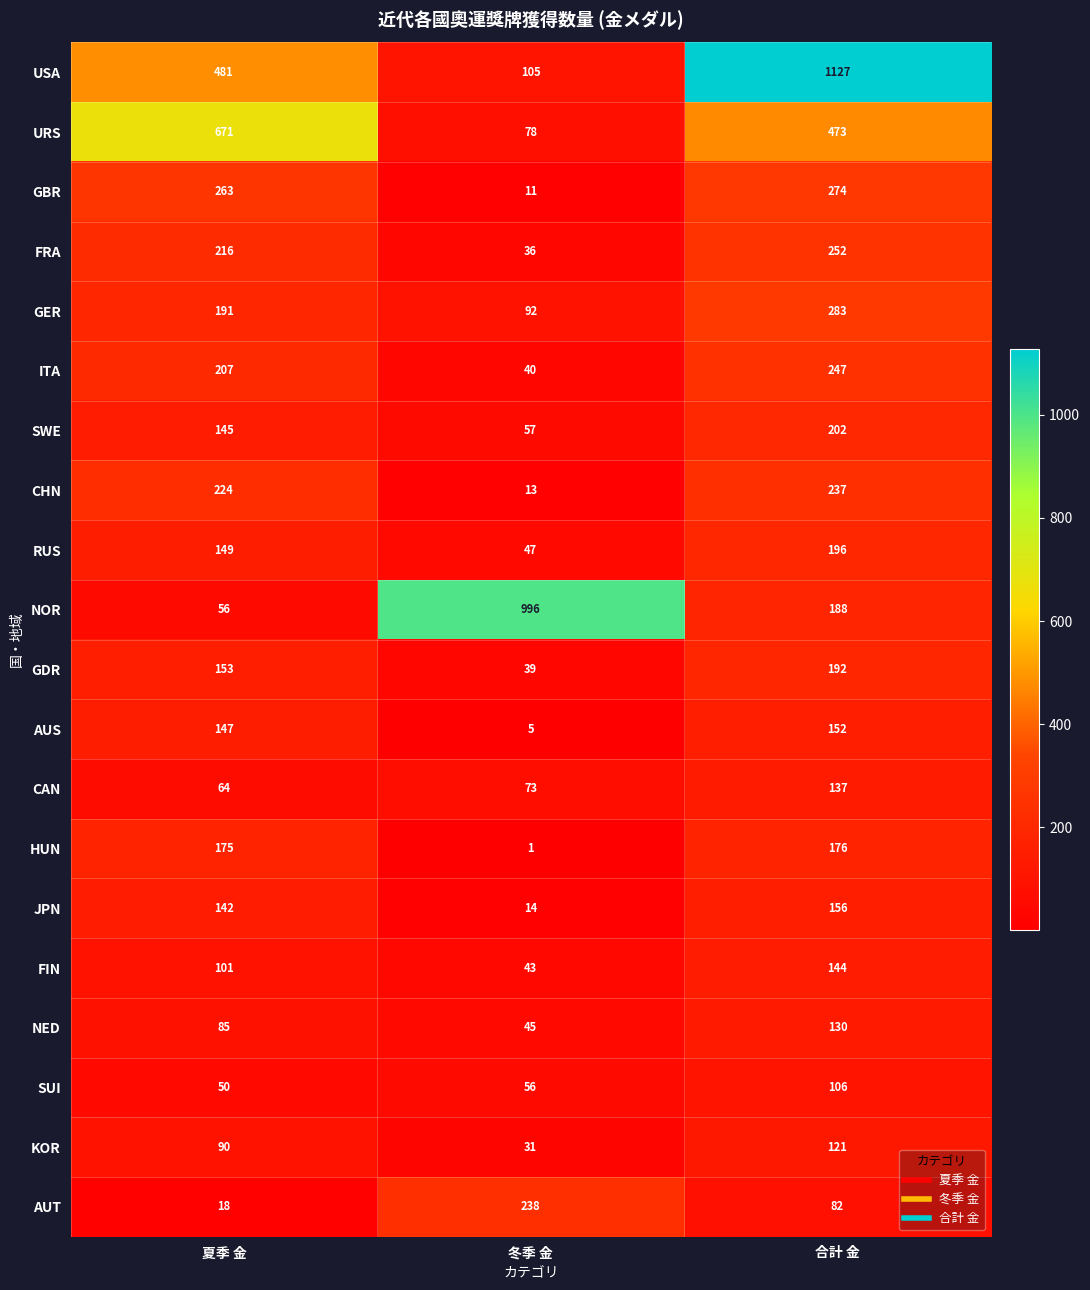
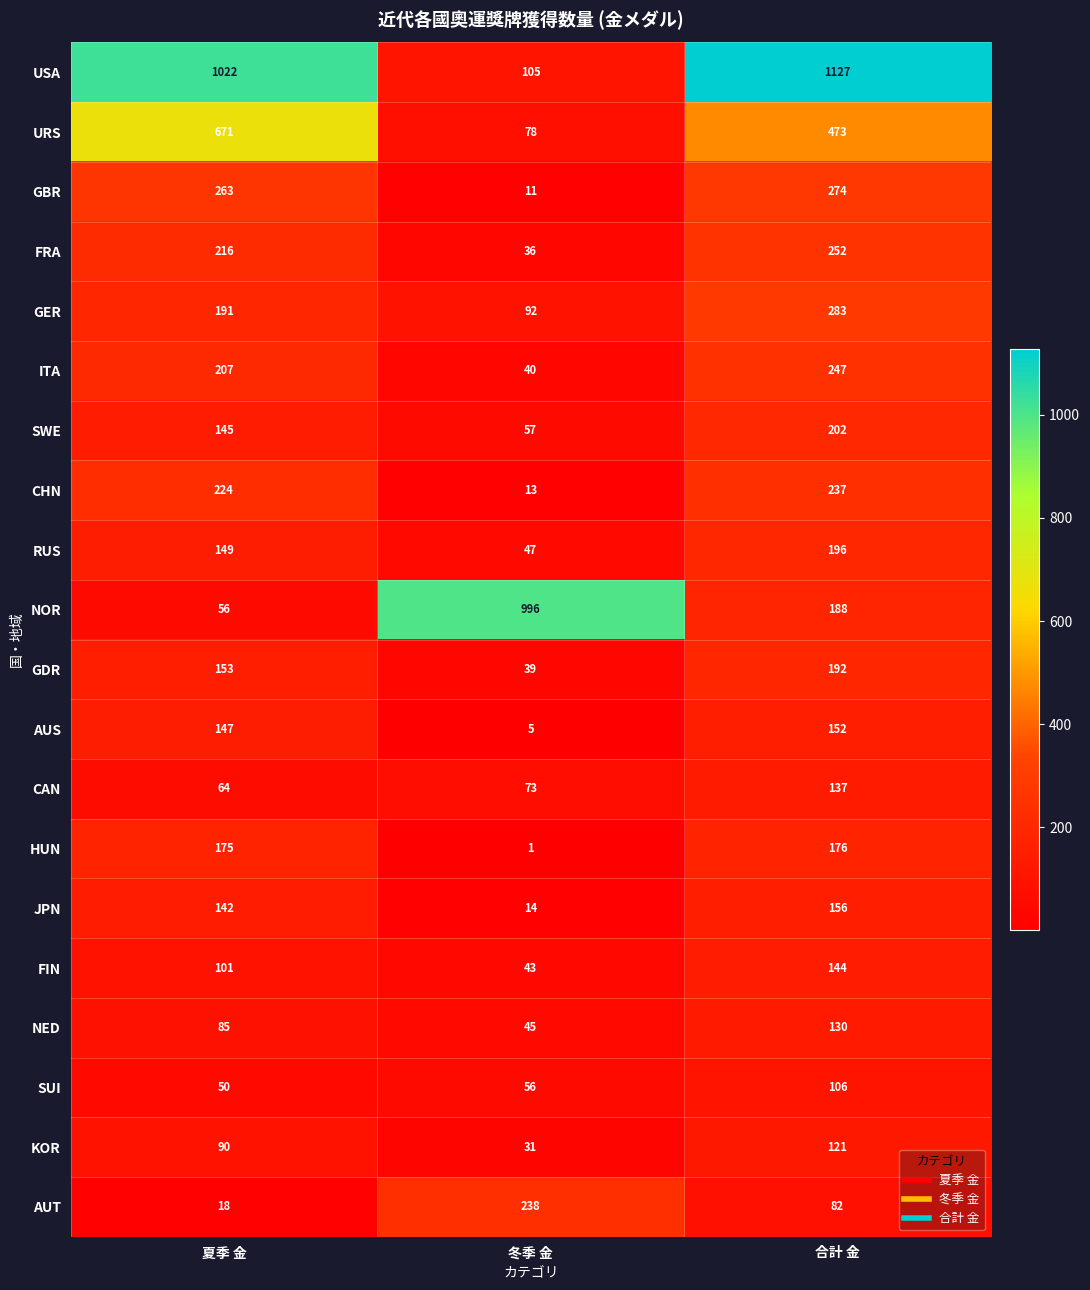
  {
    "USA": {
-     "夏季 金": 481,
+     "夏季 金": 1022,
      "冬季 金": 105,
      "合計 金": 1127
    },
    "URS": {
      "夏季 金": 671,
      "冬季 金": 78,
      "合計 金": 473
    },
    "GBR": {
      "夏季 金": 263,
      "冬季 金": 11,
      "合計 金": 274
    },
    "FRA": {
      "夏季 金": 216,
      "冬季 金": 36,
      "合計 金": 252
    },
    "GER": {
      "夏季 金": 191,
      "冬季 金": 92,
      "合計 金": 283
    },
    "ITA": {
      "夏季 金": 207,
      "冬季 金": 40,
      "合計 金": 247
    },
    "SWE": {
      "夏季 金": 145,
      "冬季 金": 57,
      "合計 金": 202
    },
    "CHN": {
      "夏季 金": 224,
      "冬季 金": 13,
      "合計 金": 237
    },
    "RUS": {
      "夏季 金": 149,
      "冬季 金": 47,
      "合計 金": 196
    },
    "NOR": {
      "夏季 金": 56,
      "冬季 金": 996,
      "合計 金": 188
    },
    "GDR": {
      "夏季 金": 153,
      "冬季 金": 39,
      "合計 金": 192
    },
    "AUS": {
      "夏季 金": 147,
      "冬季 金": 5,
      "合計 金": 152
    },
    "CAN": {
      "夏季 金": 64,
      "冬季 金": 73,
      "合計 金": 137
    },
    "HUN": {
      "夏季 金": 175,
      "冬季 金": 1,
      "合計 金": 176
    },
    "JPN": {
      "夏季 金": 142,
      "冬季 金": 14,
      "合計 金": 156
    },
    "FIN": {
      "夏季 金": 101,
      "冬季 金": 43,
      "合計 金": 144
    },
    "NED": {
      "夏季 金": 85,
      "冬季 金": 45,
      "合計 金": 130
    },
    "SUI": {
      "夏季 金": 50,
      "冬季 金": 56,
      "合計 金": 106
    },
    "KOR": {
      "夏季 金": 90,
      "冬季 金": 31,
      "合計 金": 121
    },
    "AUT": {
      "夏季 金": 18,
      "冬季 金": 238,
      "合計 金": 82
    }
  }
